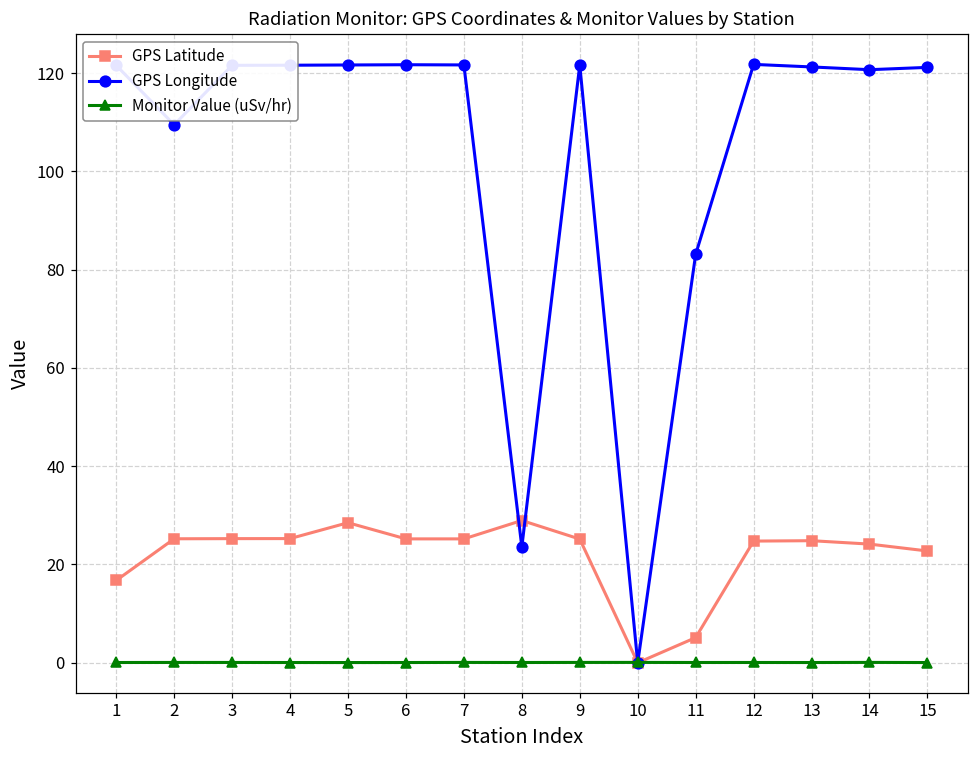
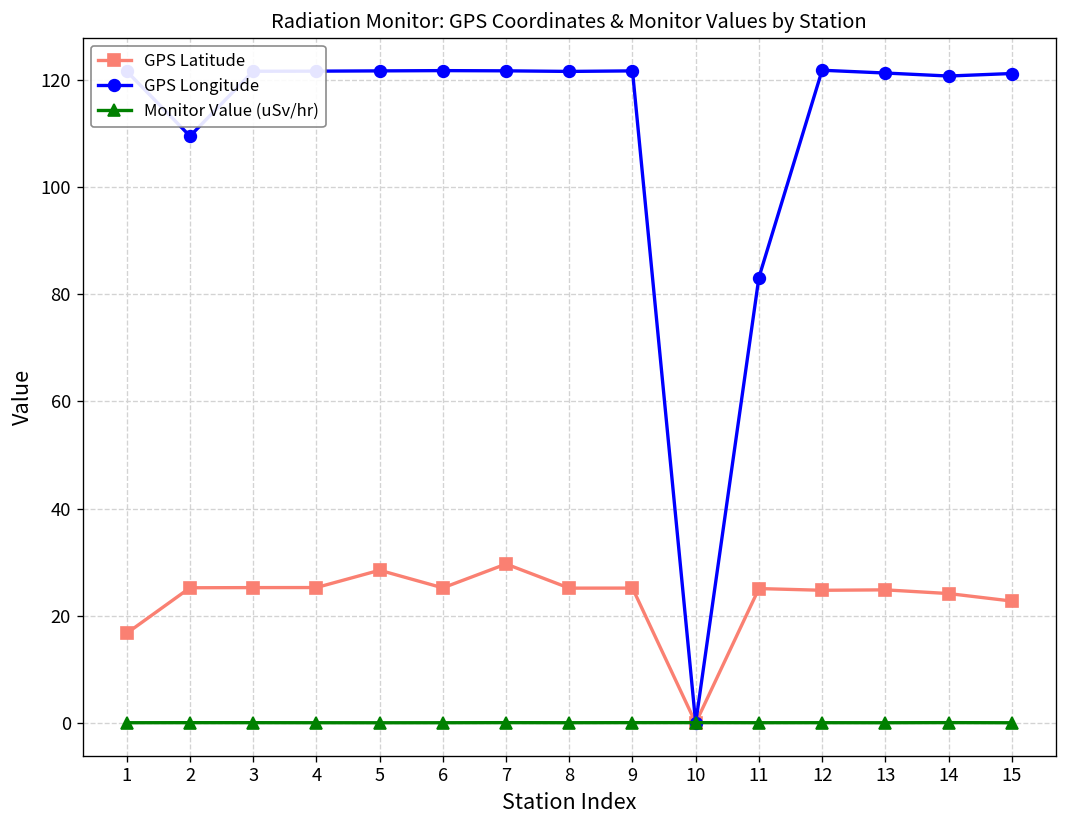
  {
    "GPS Latitude": {
      "1": 17,
      "2": 25,
      "3": 25,
      "4": 25,
      "5": 29,
      "6": 25,
-     "7": 25,
-     "8": 29,
+     "7": 30,
+     "8": 25,
      "9": 25,
-     "11": 5,
+     "11": 25,
      "12": 25,
      "13": 25,
      "14": 24,
      "15": 23
    },
    "GPS Longitude": {
      "2": 109,
      "5": 122,
      "6": 122,
      "7": 122,
-     "8": 24,
+     "8": 122,
      "9": 122,
      "11": 83,
      "12": 122,
      "13": 121,
      "14": 121,
      "15": 121
    },
    "Monitor Value (uSv/hr)": {
      "1": 0,
      "2": 0,
      "3": 0,
      "4": 0,
      "5": 0,
      "6": 0,
      "7": 0,
      "8": 0,
      "9": 0,
      "11": 0,
      "12": 0,
      "13": 0,
      "14": 0,
      "15": 0
    }
  }
